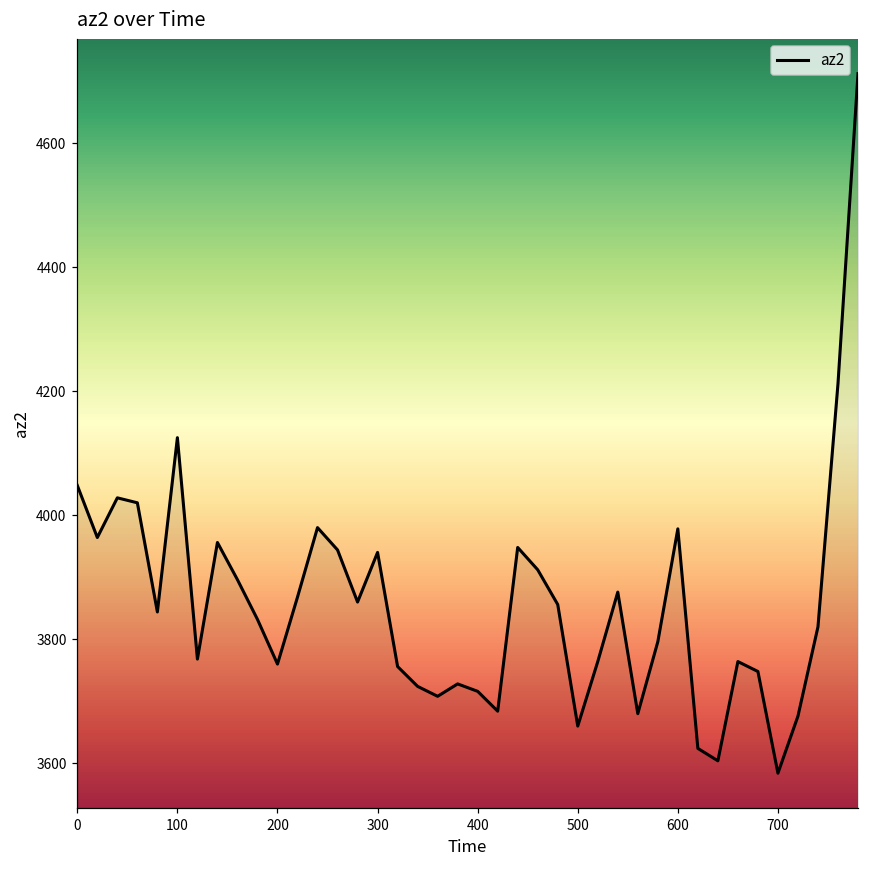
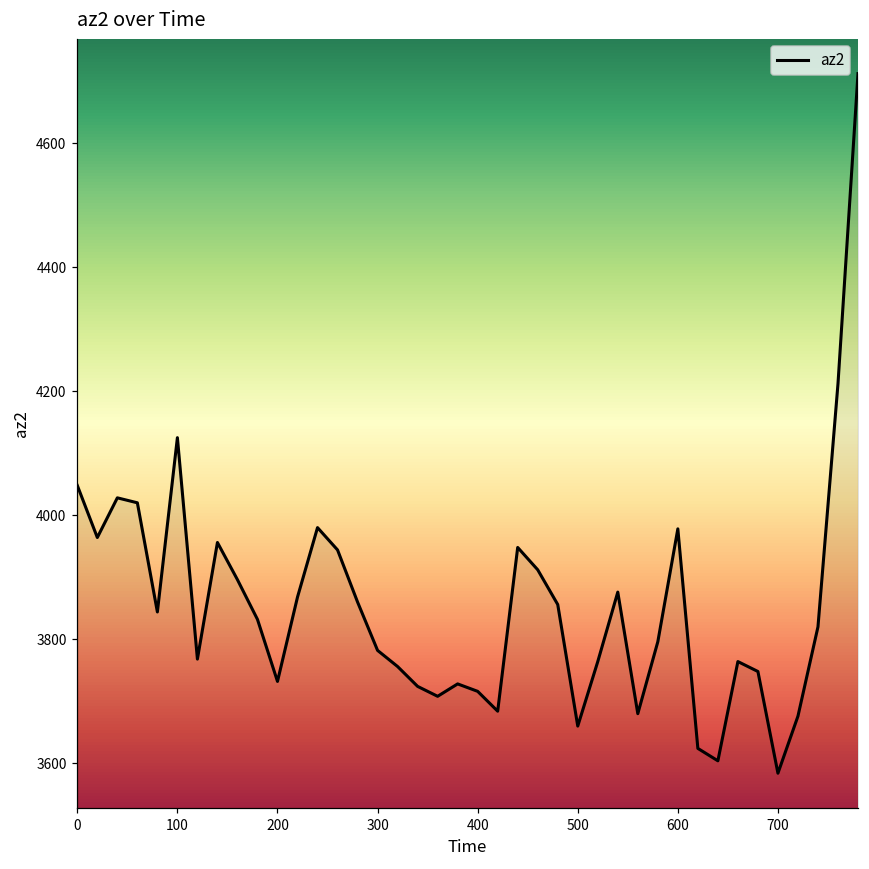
  {
    "0": 4050,
    "100": 4130,
-   "200": 3760,
-   "300": 3940,
+   "200": 3730,
+   "300": 3780,
    "400": 3720,
    "500": 3660,
    "600": 3980,
    "700": 3580
  }
